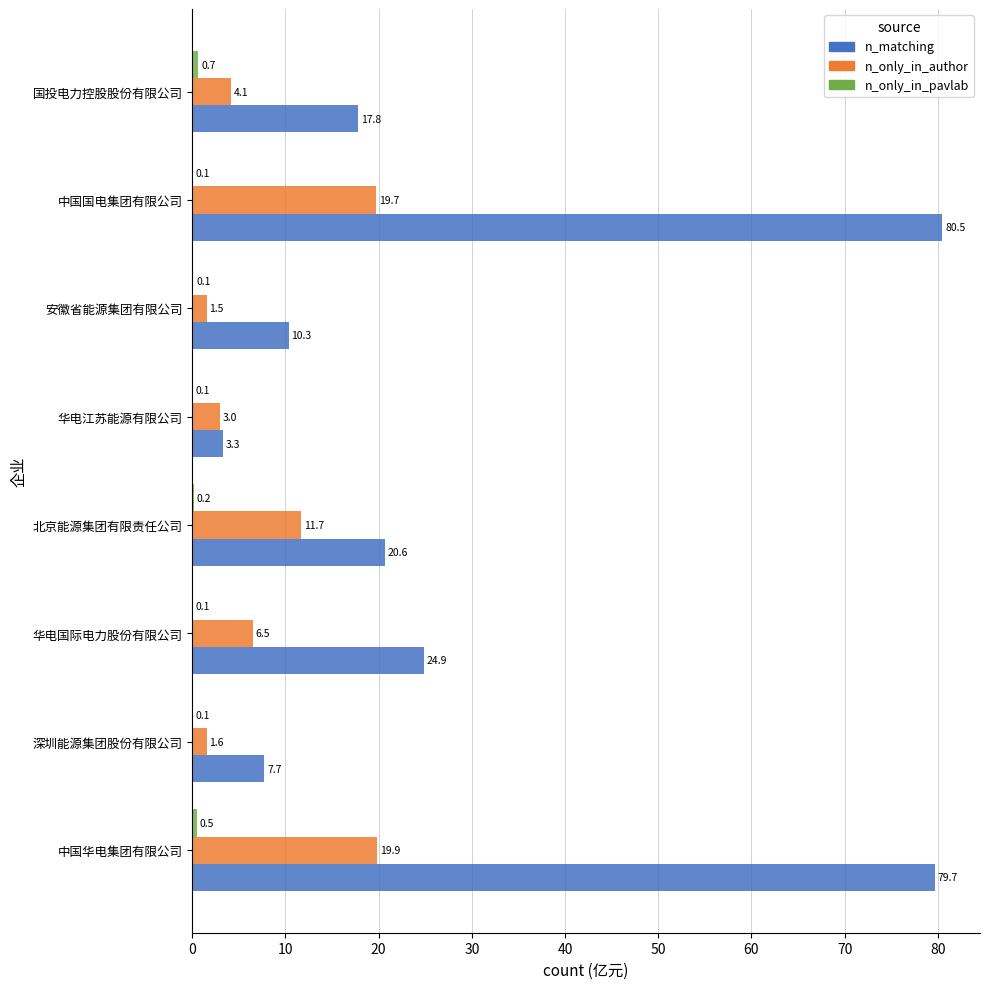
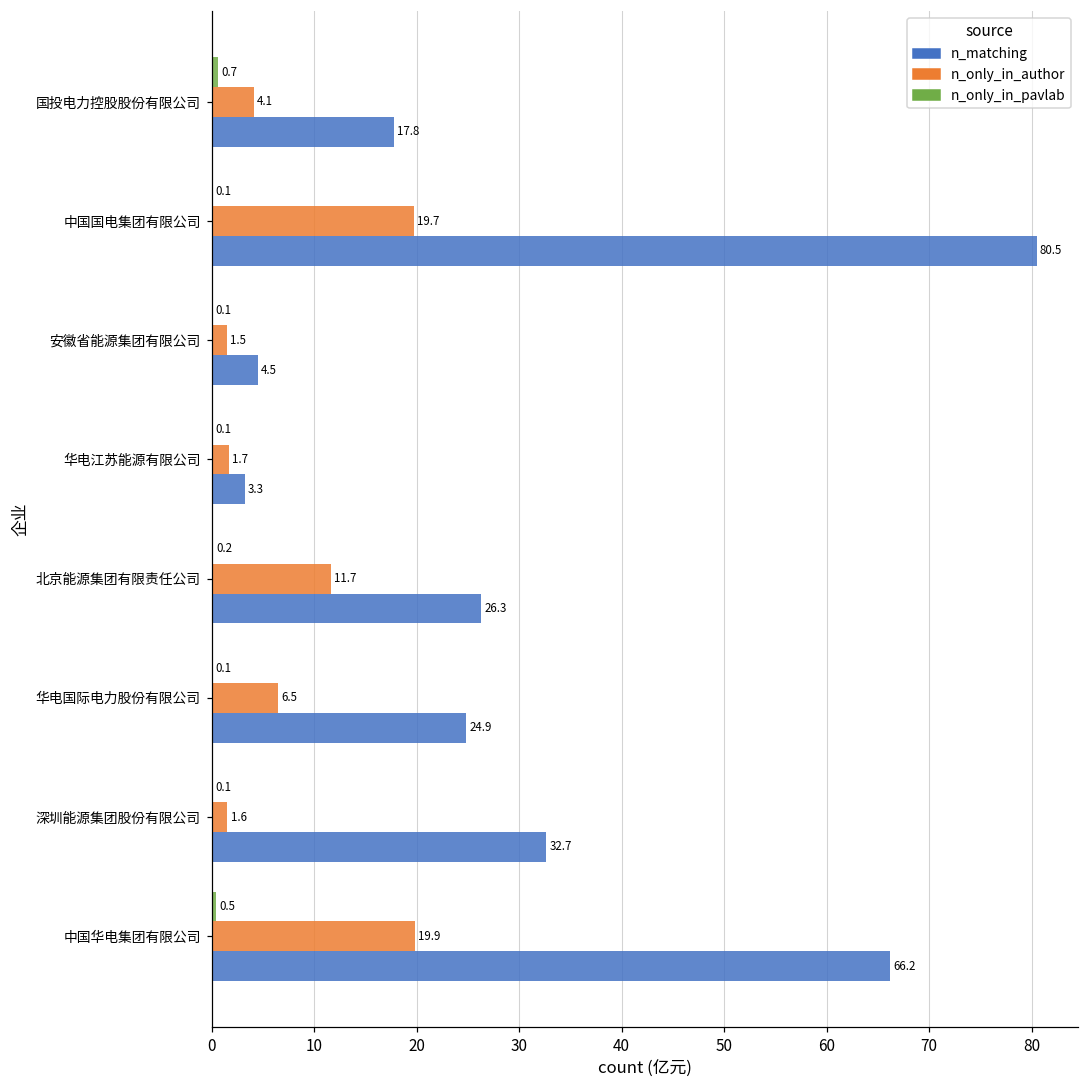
  {
    "n_matching": {
      "国投电力控股股份有限公司": 17.8,
      "中国国电集团有限公司": 80.5,
-     "安徽省能源集团有限公司": 10.3,
+     "安徽省能源集团有限公司": 4.5,
      "华电江苏能源有限公司": 3.3,
-     "北京能源集团有限责任公司": 20.6,
+     "北京能源集团有限责任公司": 26.3,
      "华电国际电力股份有限公司": 24.9,
-     "深圳能源集团股份有限公司": 7.7,
-     "中国华电集团有限公司": 79.7
+     "深圳能源集团股份有限公司": 32.7,
+     "中国华电集团有限公司": 66.2
    },
    "n_only_in_author": {
      "国投电力控股股份有限公司": 4.1,
      "中国国电集团有限公司": 19.7,
      "安徽省能源集团有限公司": 1.5,
-     "华电江苏能源有限公司": 3.0,
+     "华电江苏能源有限公司": 1.7,
      "北京能源集团有限责任公司": 11.7,
      "华电国际电力股份有限公司": 6.5,
      "深圳能源集团股份有限公司": 1.6,
      "中国华电集团有限公司": 19.9
    },
    "n_only_in_pavlab": {
      "国投电力控股股份有限公司": 0.7,
      "中国国电集团有限公司": 0.1,
      "安徽省能源集团有限公司": 0.1,
      "华电江苏能源有限公司": 0.1,
      "北京能源集团有限责任公司": 0.2,
      "华电国际电力股份有限公司": 0.1,
      "深圳能源集团股份有限公司": 0.1,
      "中国华电集团有限公司": 0.5
    }
  }
